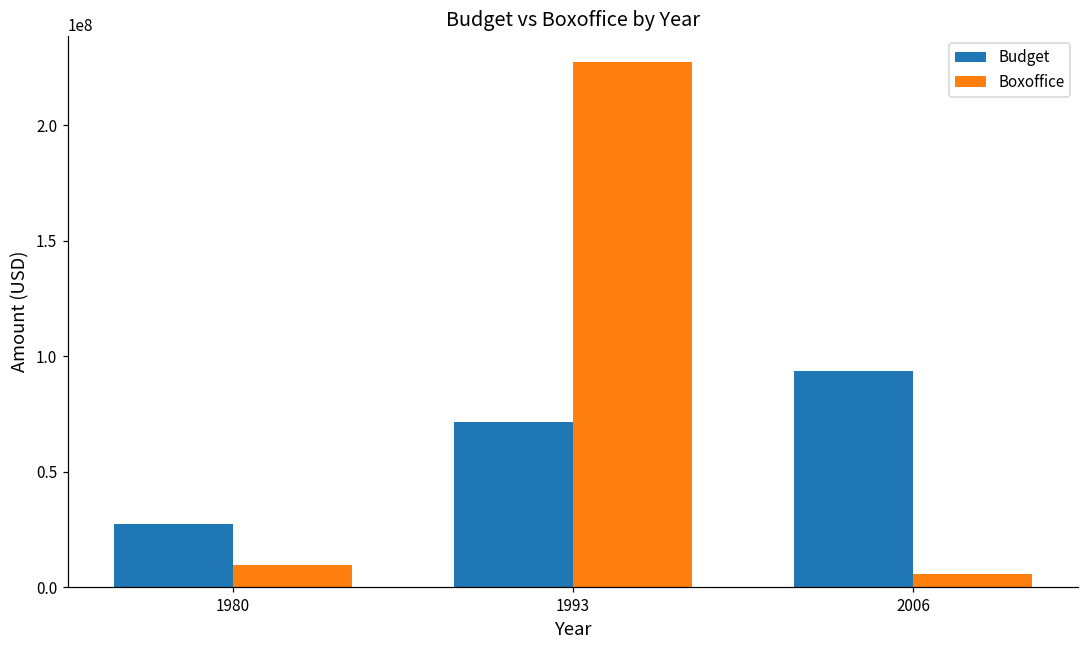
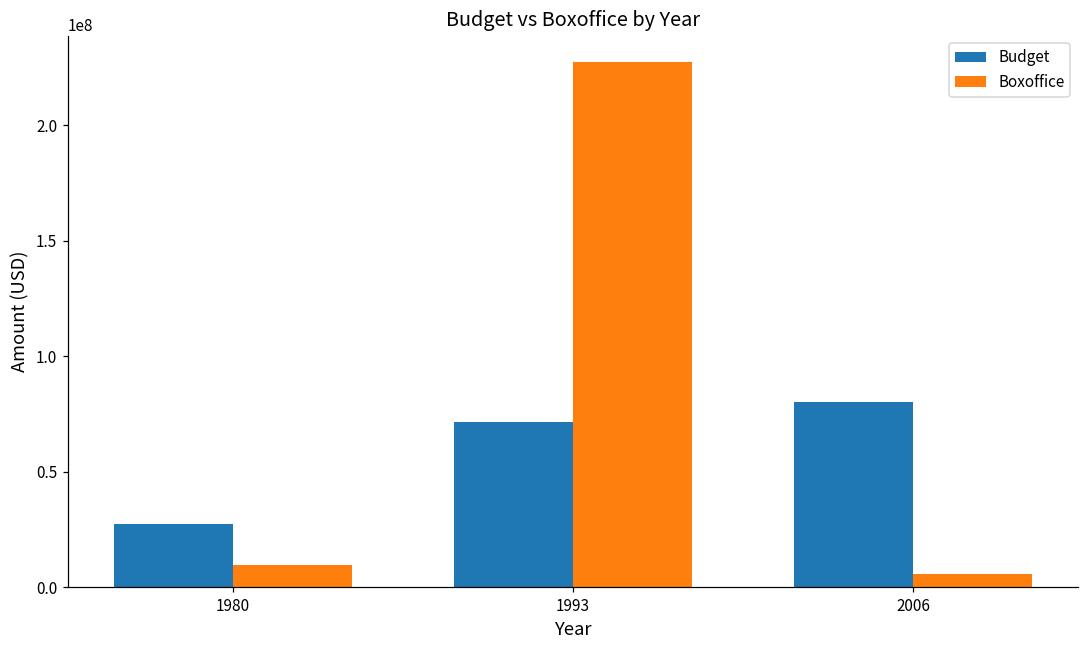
  {
    "Budget": {
      "1980": 27000000,
      "1993": 72000000,
-     "2006": 93000000
+     "2006": 80000000
    },
    "Boxoffice": {
      "1980": 10000000,
      "1993": 228000000,
      "2006": 6000000
    }
  }
